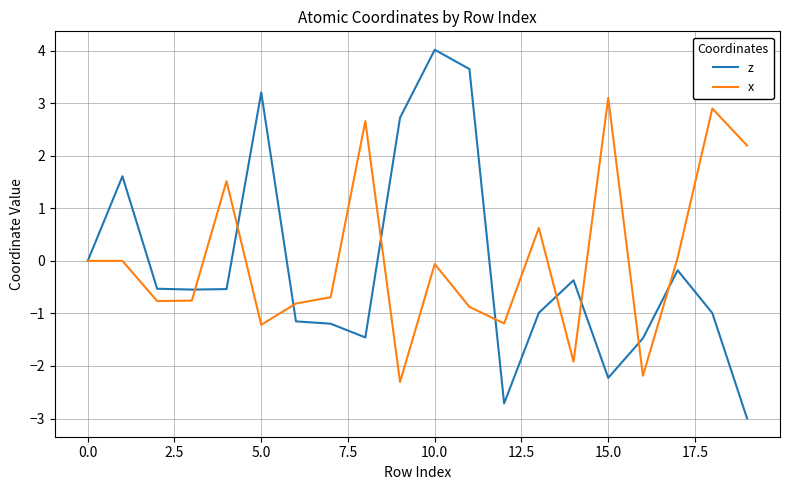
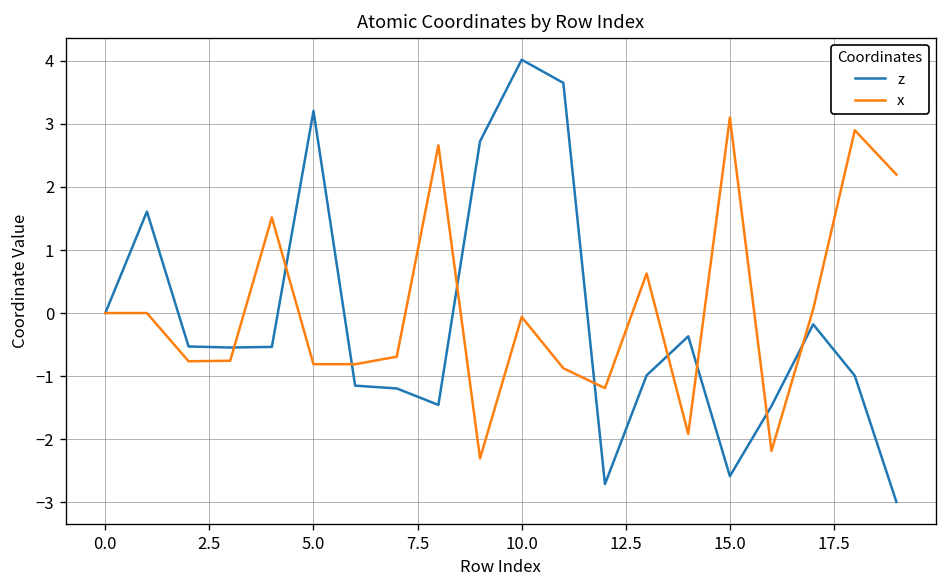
  {
    "z": {
      "5.0": 3.2,
      "10.0": 4.0,
-     "15.0": -2.2
+     "15.0": -2.6
    },
    "x": {
-     "5.0": -1.2,
+     "5.0": -0.8,
      "10.0": -0.1,
      "15.0": 3.1
    }
  }
